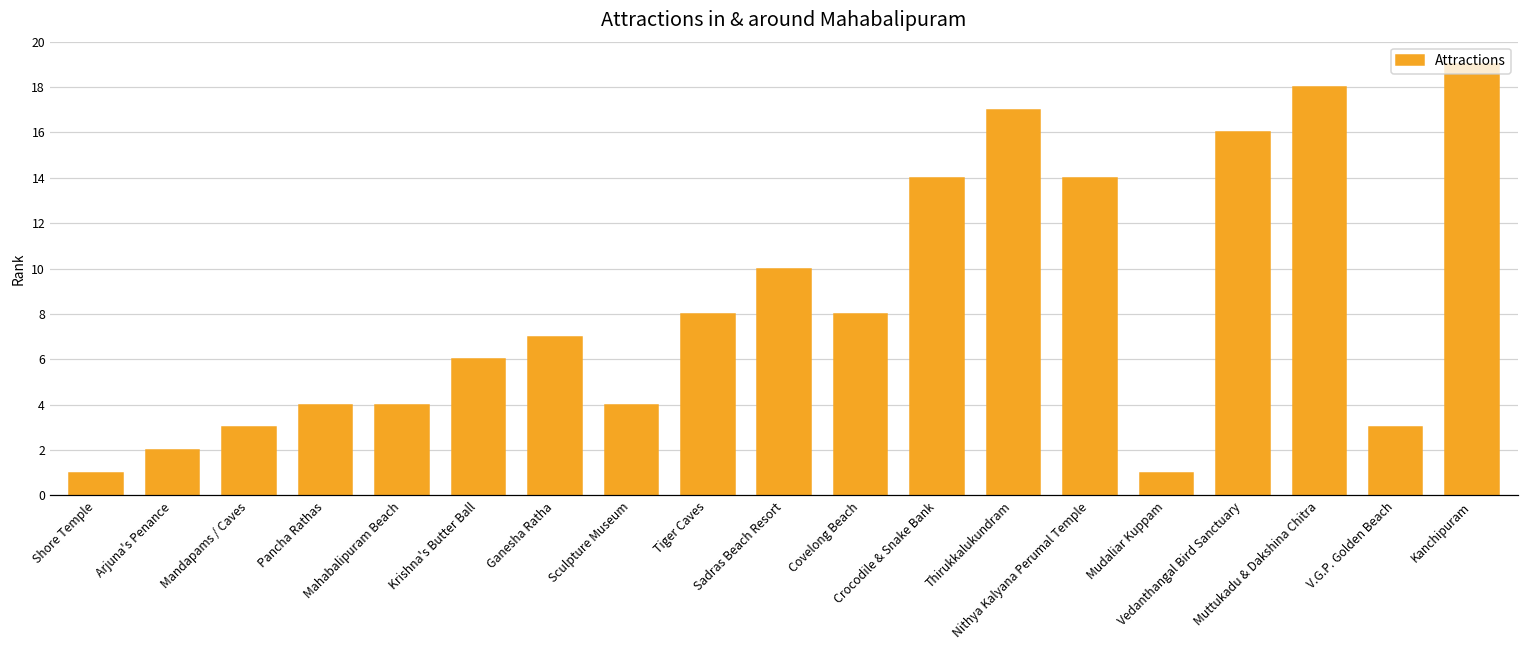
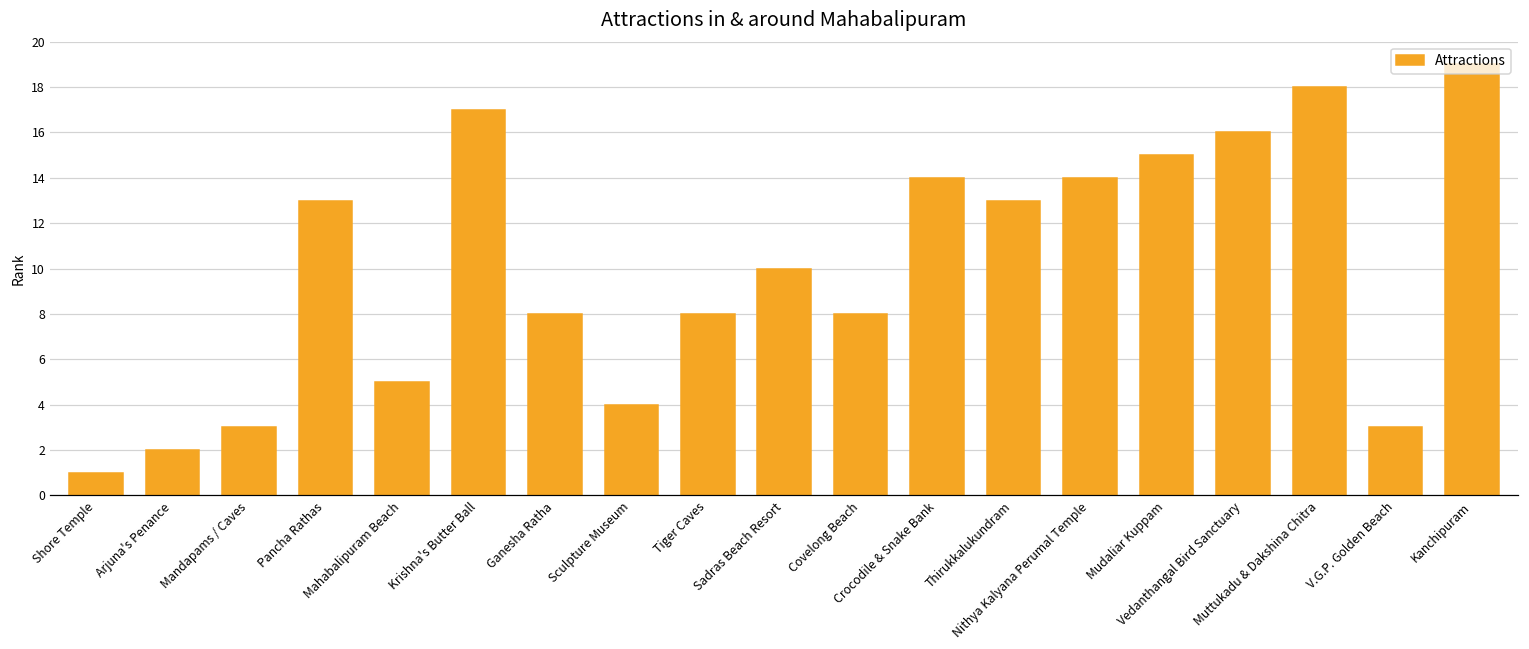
  {
    "Shore Temple": 1,
    "Arjuna's Penance": 2,
    "Mandapams / Caves": 3,
-   "Pancha Rathas": 4,
-   "Mahabalipuram Beach": 4,
-   "Krishna's Butter Ball": 6,
-   "Ganesha Ratha": 7,
+   "Pancha Rathas": 13,
+   "Mahabalipuram Beach": 5,
+   "Krishna's Butter Ball": 17,
+   "Ganesha Ratha": 8,
    "Sculpture Museum": 4,
    "Tiger Caves": 8,
    "Sadras Beach Resort": 10,
    "Covelong Beach": 8,
    "Crocodile & Snake Bank": 14,
-   "Thirukkalukundram": 17,
+   "Thirukkalukundram": 13,
    "Nithya Kalyana Perumal Temple": 14,
-   "Mudaliar Kuppam": 1,
+   "Mudaliar Kuppam": 15,
    "Vedanthangal Bird Sanctuary": 16,
    "Muttukadu & Dakshina Chitra": 18,
    "V.G.P. Golden Beach": 3
  }
